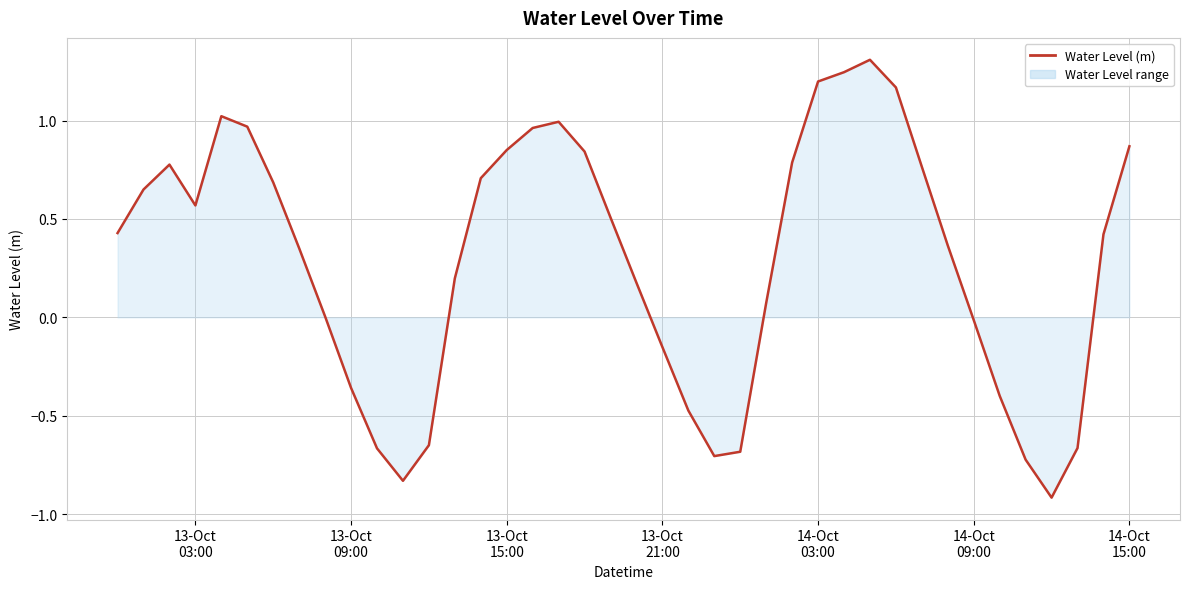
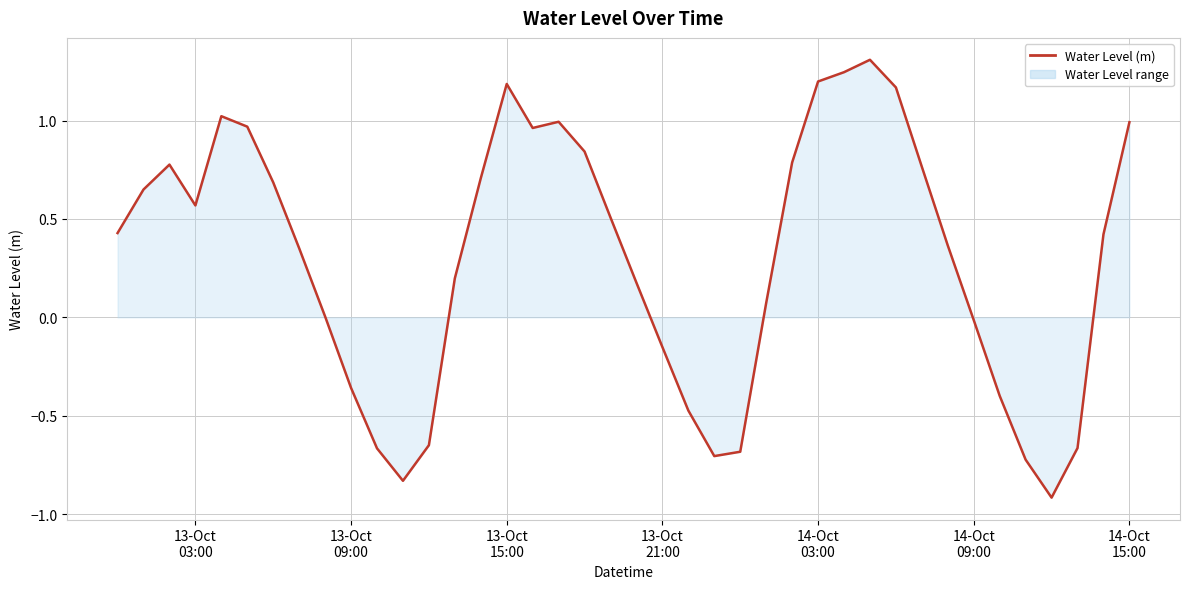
  {
    "Water Level (m)": {
      "13-Oct 09:00": -0.36,
-     "13-Oct 15:00": 0.85,
+     "13-Oct 15:00": 1.19,
      "13-Oct 21:00": -0.15,
      "14-Oct 09:00": -0.01,
-     "14-Oct 15:00": 0.87
+     "14-Oct 15:00": 0.99
    }
  }
